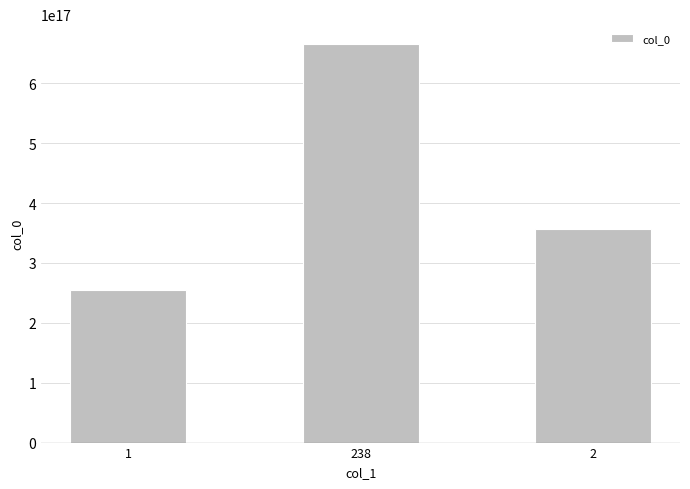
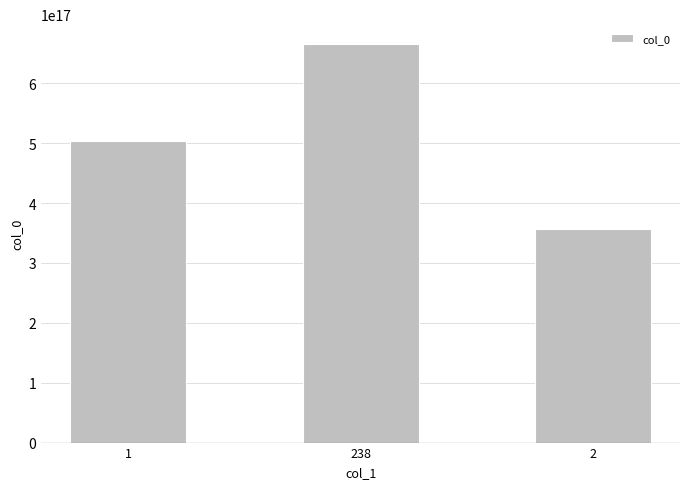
  {
-   "1": 250000000000000000,
+   "1": 500000000000000000,
    "238": 670000000000000000,
    "2": 360000000000000000
  }
